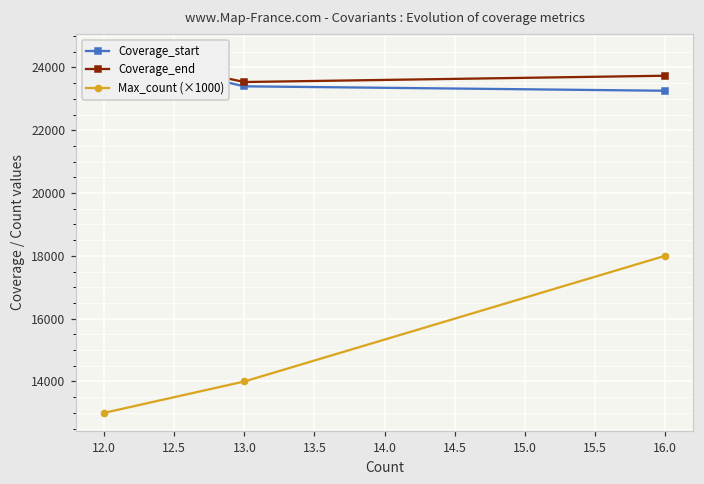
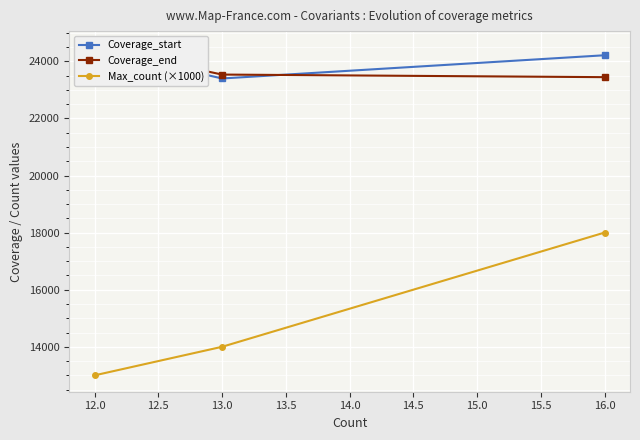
  {
    "Coverage_start": {
      "13.0": 23400,
-     "16.0": 23300
+     "16.0": 24200
    },
    "Coverage_end": {
      "13.0": 23500,
-     "16.0": 23700
+     "16.0": 23400
    },
    "Max_count (×1000)": {
      "12.0": 13000,
      "13.0": 14000,
      "16.0": 18000
    }
  }
